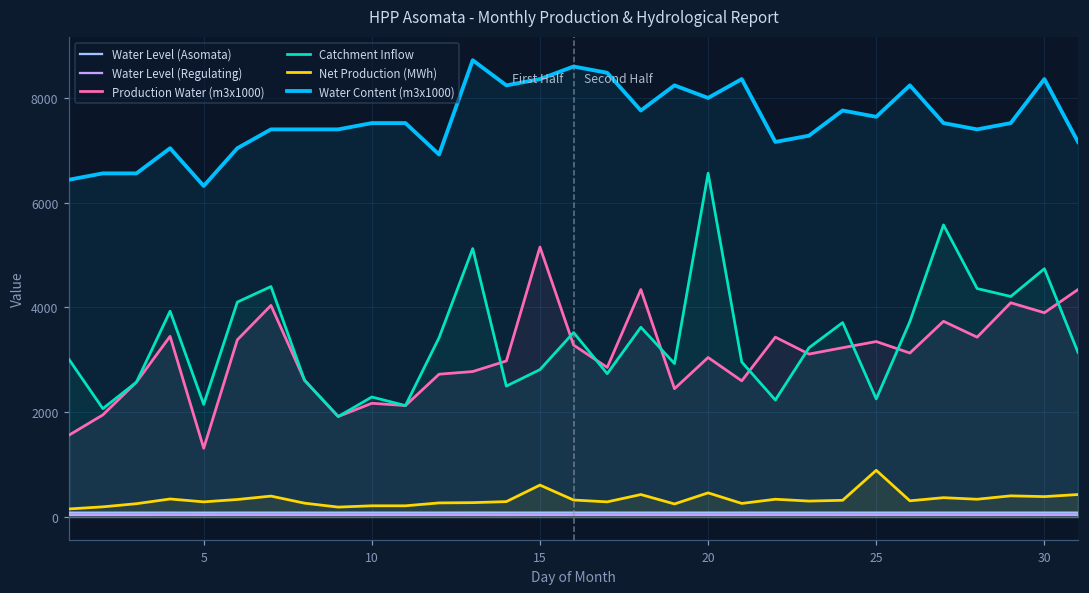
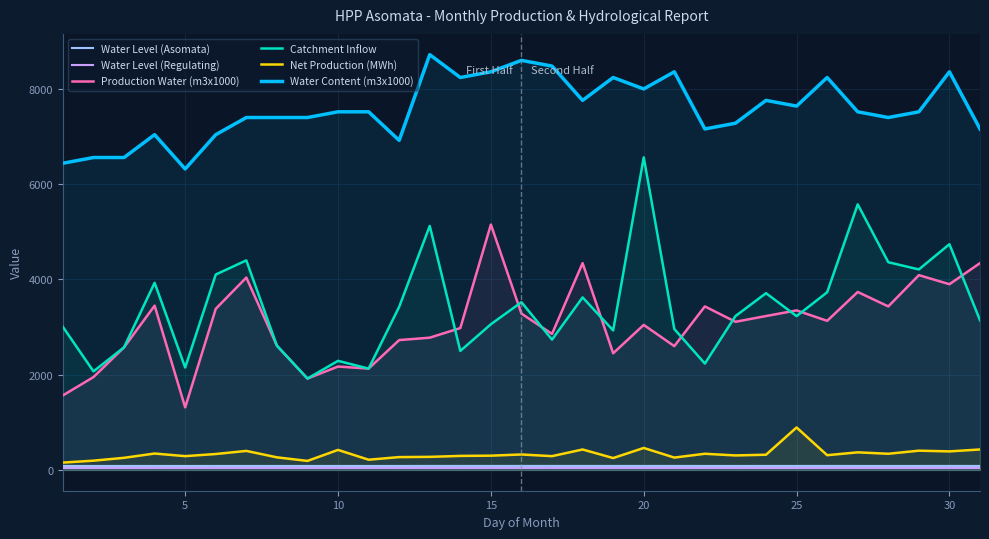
  {
    "Production Water (m3x1000)": {
      "5": 1300,
      "10": 2200,
      "15": 5200,
      "20": 3000,
      "25": 3400,
      "30": 3900
    },
    "Catchment Inflow": {
      "5": 2200,
      "10": 2300,
-     "15": 2800,
+     "15": 3100,
      "20": 6600,
-     "25": 2300,
+     "25": 3200,
      "30": 4700
    },
    "Net Production (MWh)": {
      "5": 300,
-     "10": 200,
-     "15": 600,
+     "10": 400,
+     "15": 300,
      "20": 500,
      "25": 900,
      "30": 400
    },
    "Water Content (m3x1000)": {
      "5": 6300,
      "10": 7500,
      "15": 8400,
      "20": 8000,
      "25": 7600,
      "30": 8400
    }
  }
